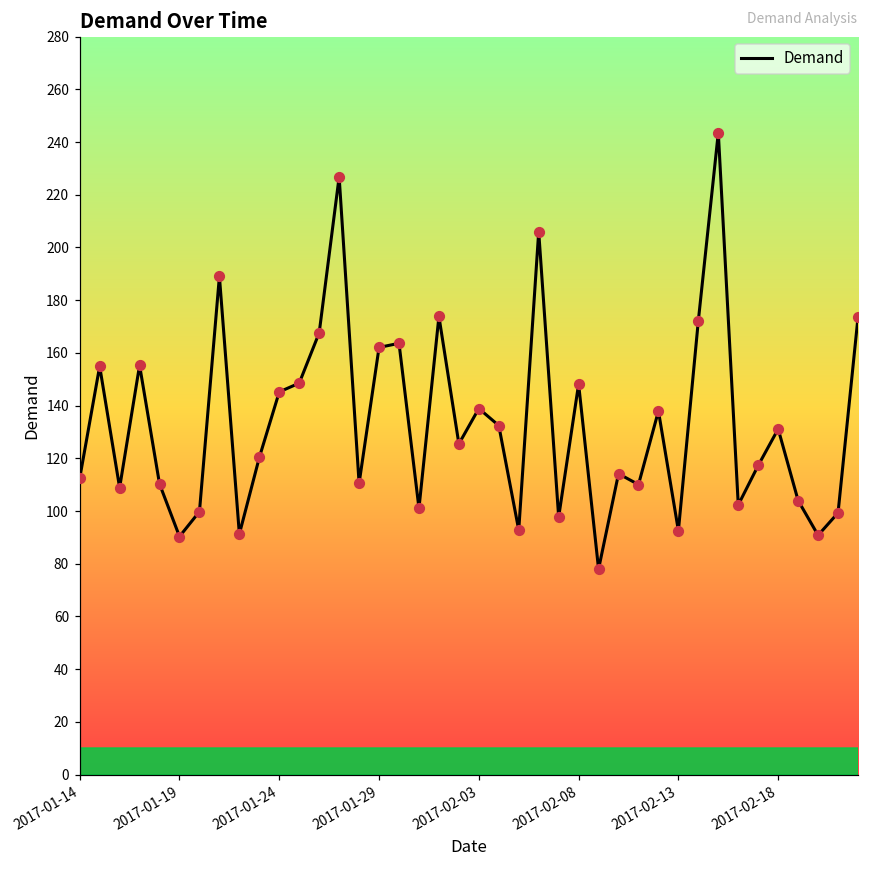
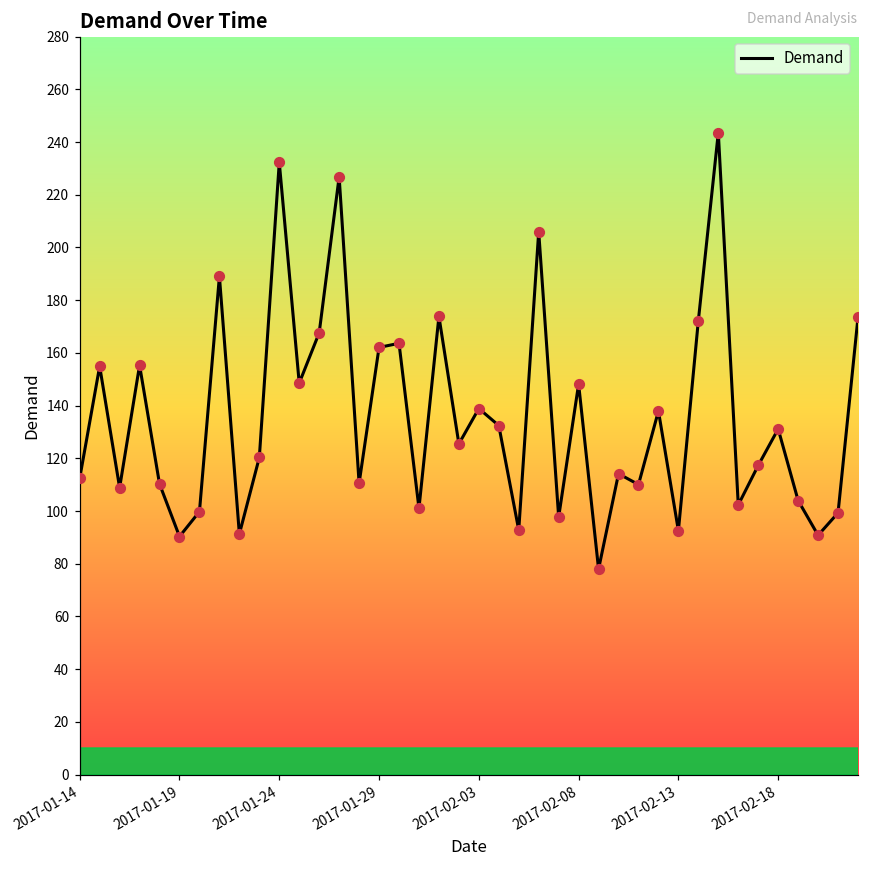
  {
    "2017-01-14": 112,
    "2017-01-19": 90,
-   "2017-01-24": 145,
+   "2017-01-24": 232,
    "2017-01-29": 162,
    "2017-02-03": 139,
    "2017-02-08": 148,
    "2017-02-13": 93,
    "2017-02-18": 131
  }
